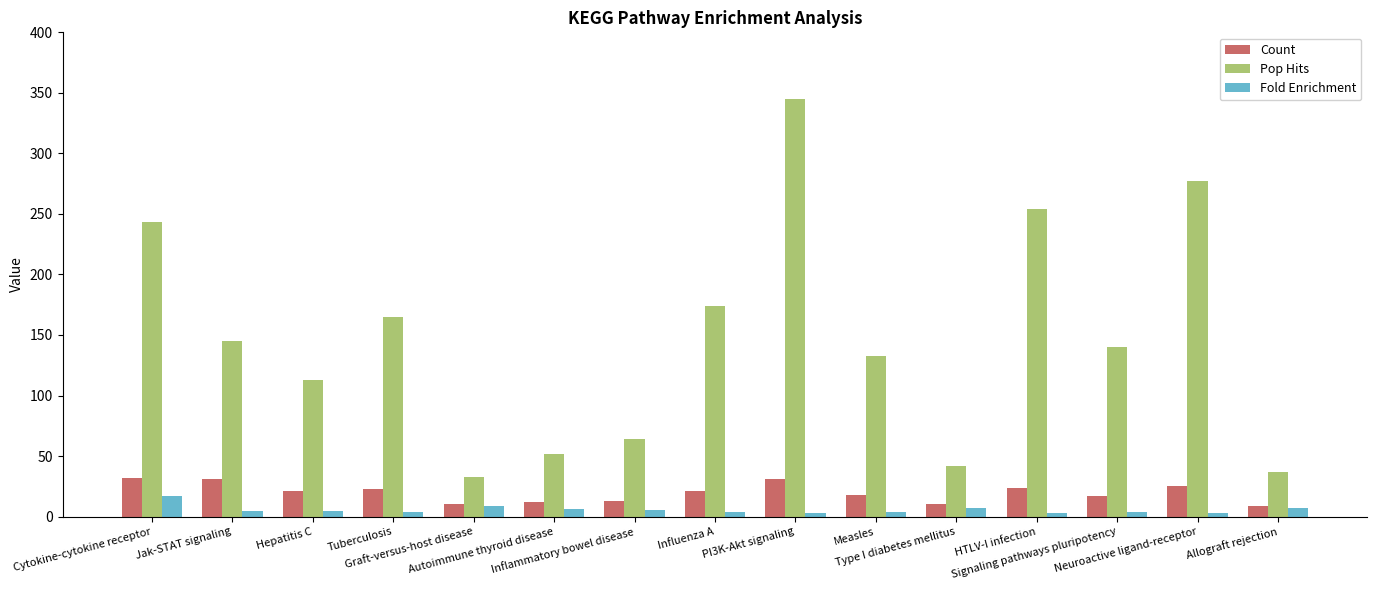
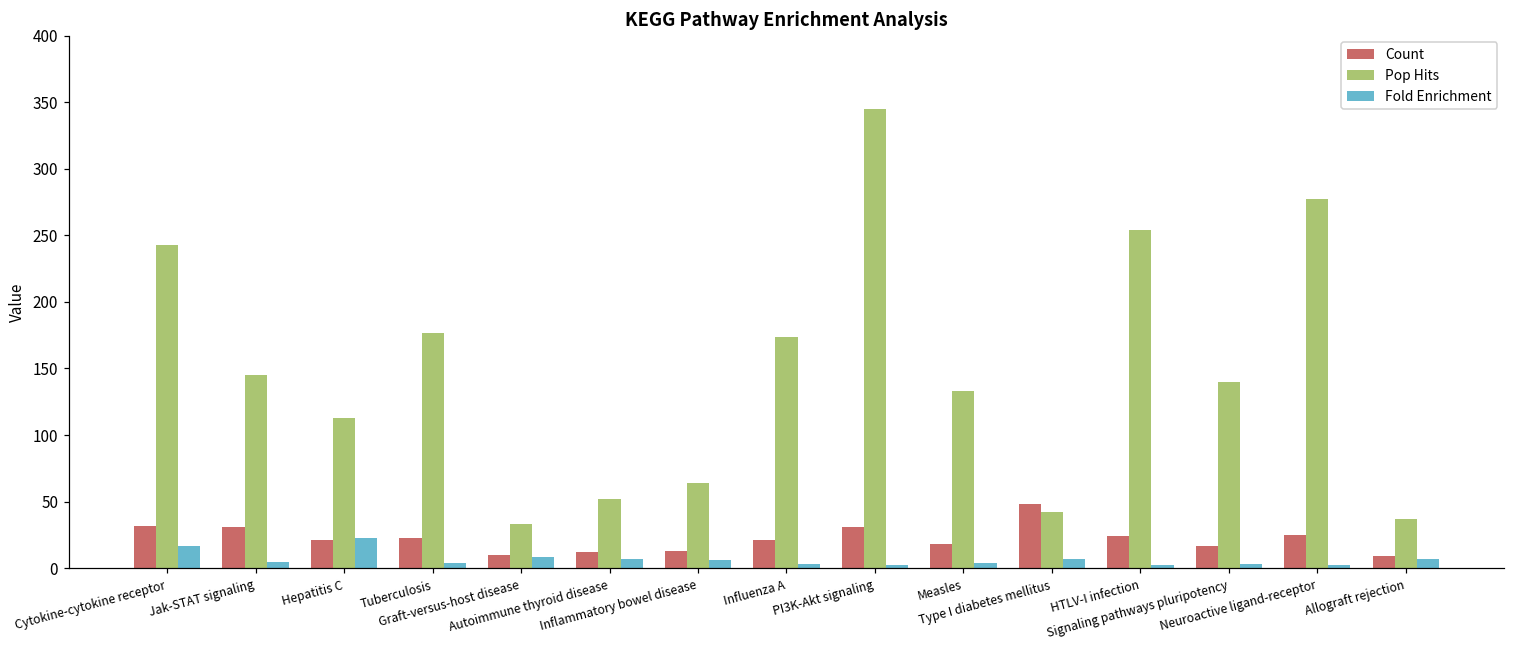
  {
    "Count": {
      "Cytokine-cytokine receptor": 32,
      "Jak-STAT signaling": 31,
      "Hepatitis C": 21,
      "Tuberculosis": 23,
      "Graft-versus-host disease": 10,
      "Autoimmune thyroid disease": 12,
      "Inflammatory bowel disease": 13,
      "Influenza A": 21,
      "PI3K-Akt signaling": 31,
      "Measles": 18,
-     "Type I diabetes mellitus": 10,
+     "Type I diabetes mellitus": 48,
      "HTLV-I infection": 24,
      "Signaling pathways pluripotency": 17,
      "Neuroactive ligand-receptor": 25,
      "Allograft rejection": 9
    },
    "Pop Hits": {
      "Cytokine-cytokine receptor": 243,
      "Jak-STAT signaling": 145,
      "Hepatitis C": 113,
-     "Tuberculosis": 165,
+     "Tuberculosis": 177,
      "Graft-versus-host disease": 33,
      "Autoimmune thyroid disease": 52,
      "Inflammatory bowel disease": 64,
      "Influenza A": 174,
      "PI3K-Akt signaling": 345,
      "Measles": 133,
      "Type I diabetes mellitus": 42,
      "HTLV-I infection": 254,
      "Signaling pathways pluripotency": 140,
      "Neuroactive ligand-receptor": 277,
      "Allograft rejection": 37
    },
    "Fold Enrichment": {
      "Cytokine-cytokine receptor": 17,
      "Jak-STAT signaling": 5,
-     "Hepatitis C": 5,
+     "Hepatitis C": 22,
      "Tuberculosis": 4,
      "Graft-versus-host disease": 9,
      "Autoimmune thyroid disease": 7,
      "Inflammatory bowel disease": 6,
      "Influenza A": 3,
      "PI3K-Akt signaling": 3,
      "Measles": 4,
      "Type I diabetes mellitus": 7,
      "HTLV-I infection": 3,
      "Signaling pathways pluripotency": 4,
      "Neuroactive ligand-receptor": 3,
      "Allograft rejection": 7
    }
  }
